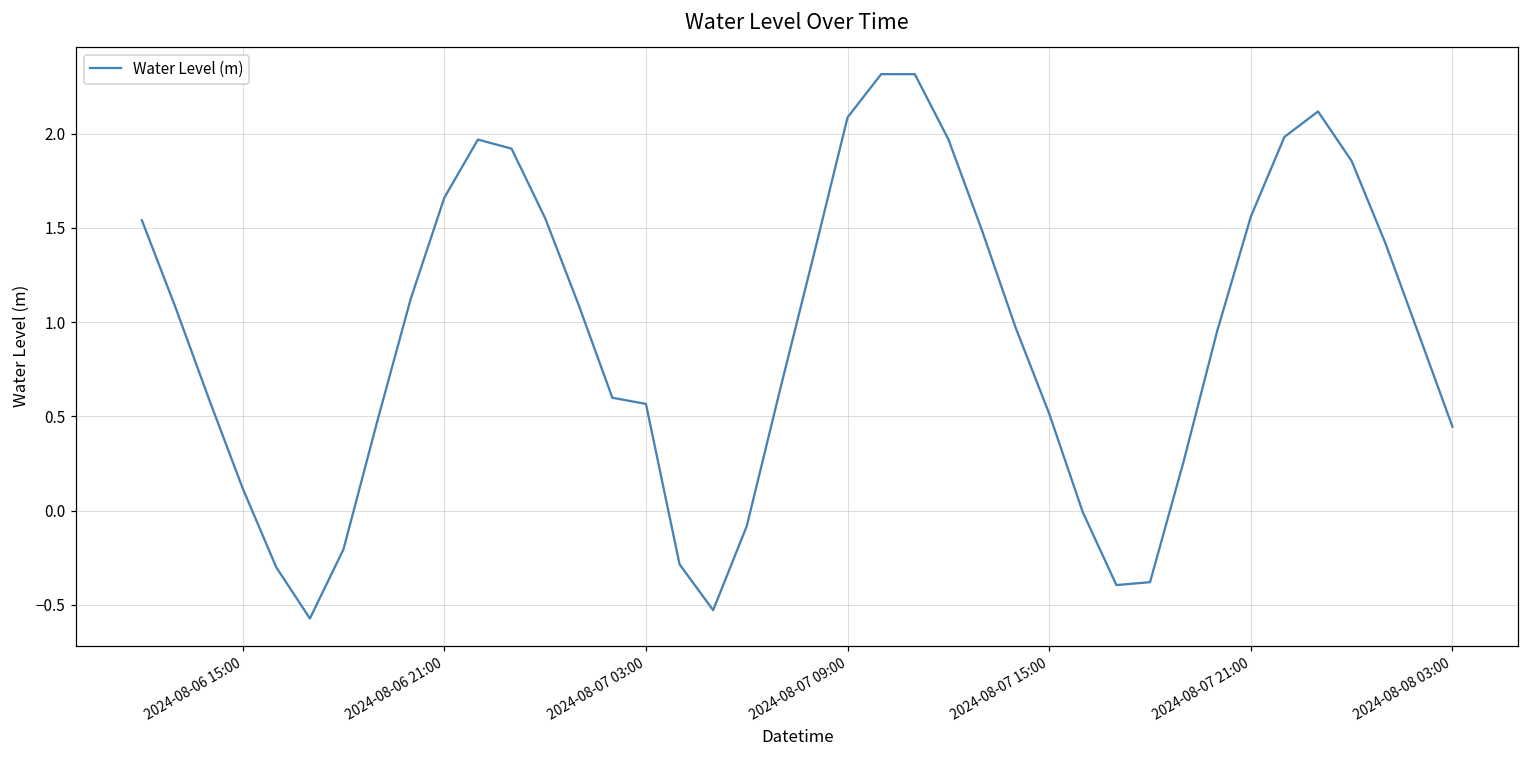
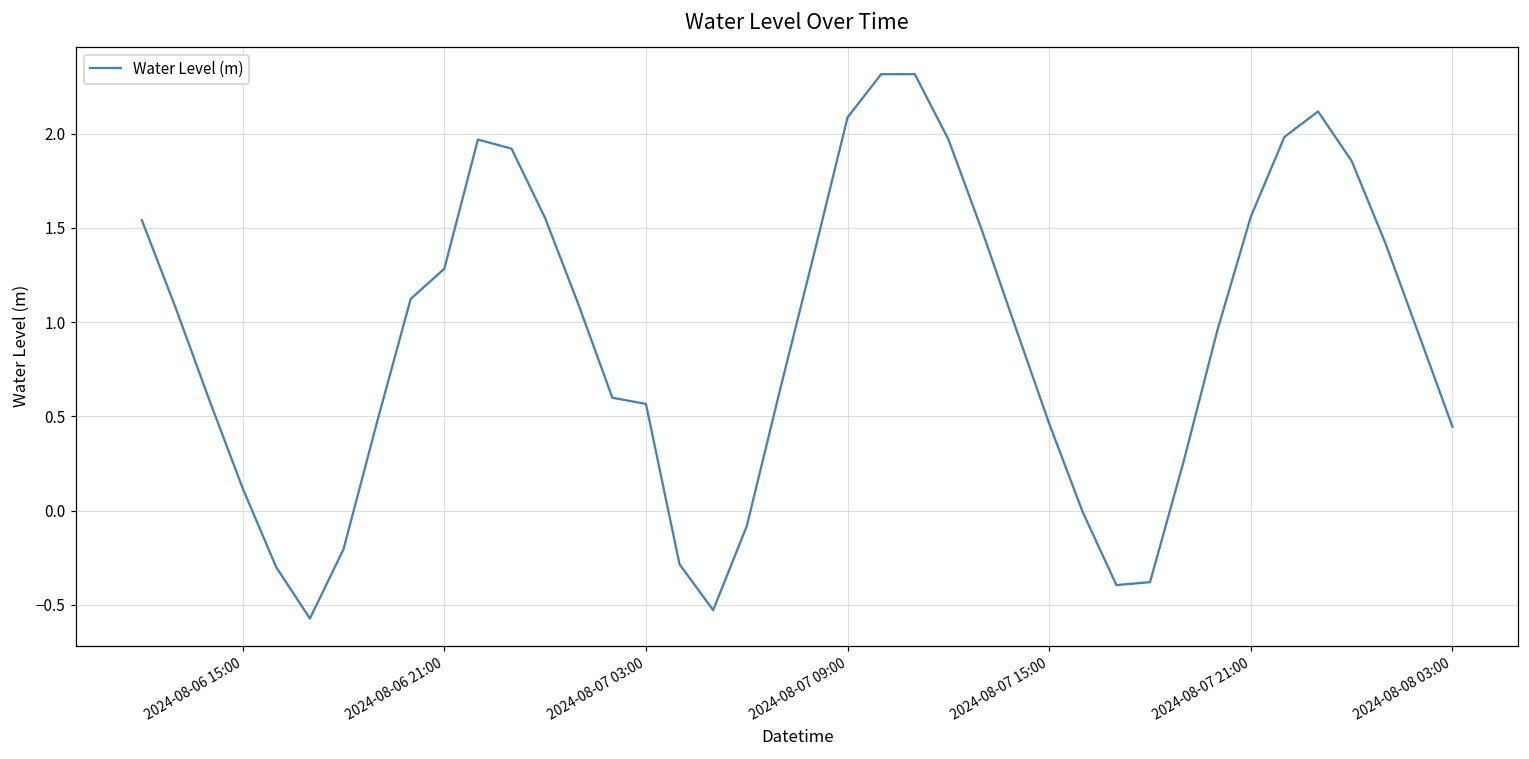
  {
    "2024-08-06 15:00": 0.12,
-   "2024-08-06 21:00": 1.66,
+   "2024-08-06 21:00": 1.28,
    "2024-08-07 03:00": 0.57,
    "2024-08-07 09:00": 2.09,
-   "2024-08-07 15:00": 0.51,
+   "2024-08-07 15:00": 0.46,
    "2024-08-07 21:00": 1.56,
    "2024-08-08 03:00": 0.45
  }
